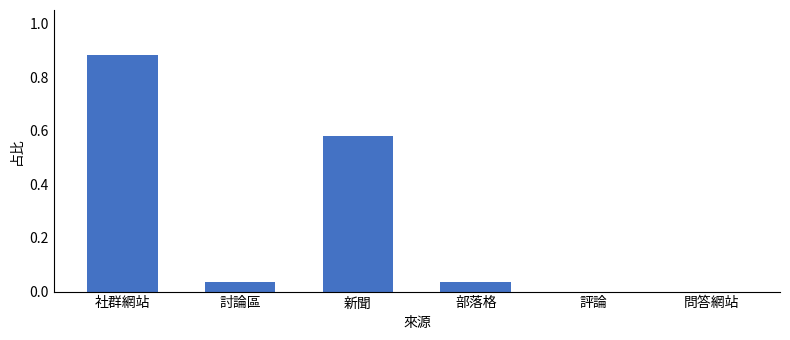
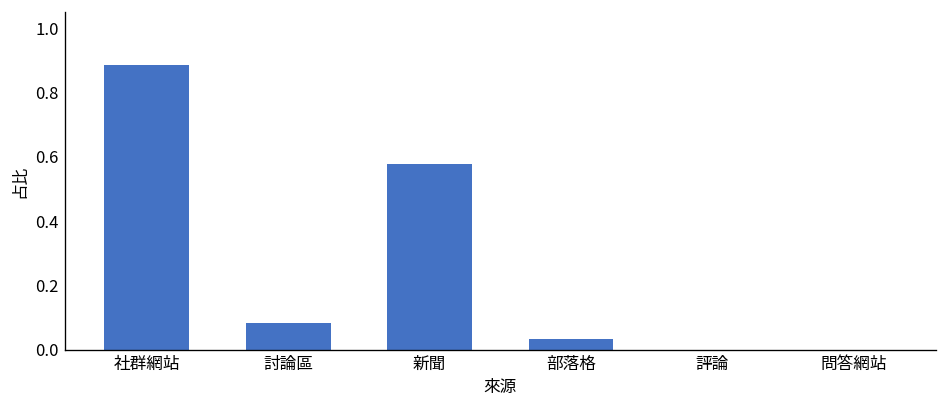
  {
    "社群網站": 0.88,
-   "討論區": 0.03,
+   "討論區": 0.08,
    "新聞": 0.58,
    "部落格": 0.03,
    "評論": 0.00,
    "問答網站": 0.00
  }
